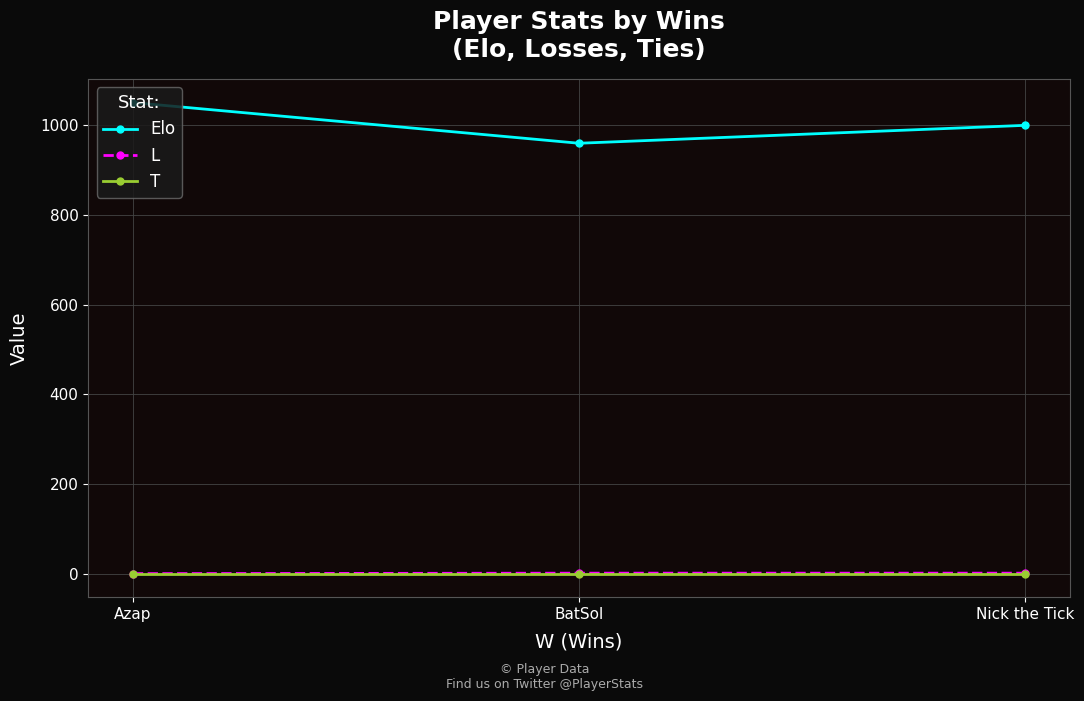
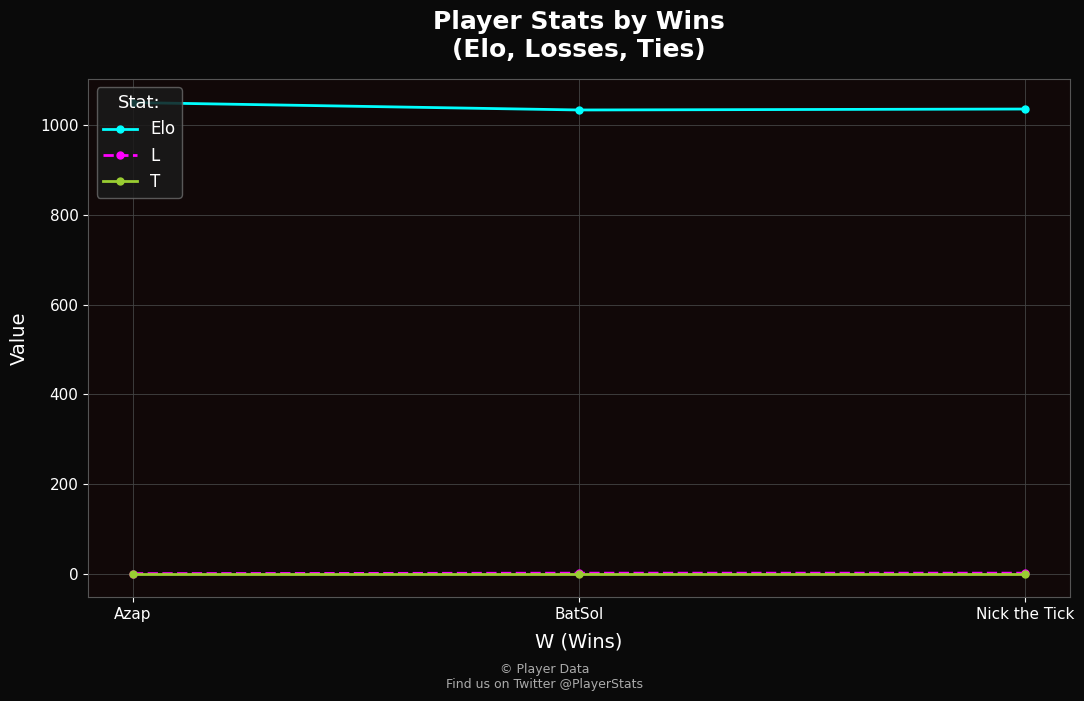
  {
    "Elo": {
-     "BatSol": 960,
-     "Nick the Tick": 1000
+     "BatSol": 1030,
+     "Nick the Tick": 1040
    }
  }
